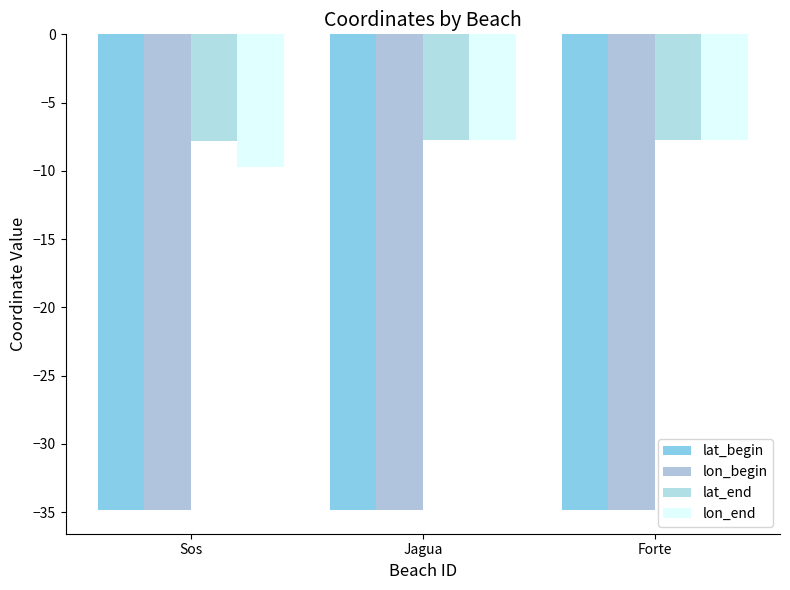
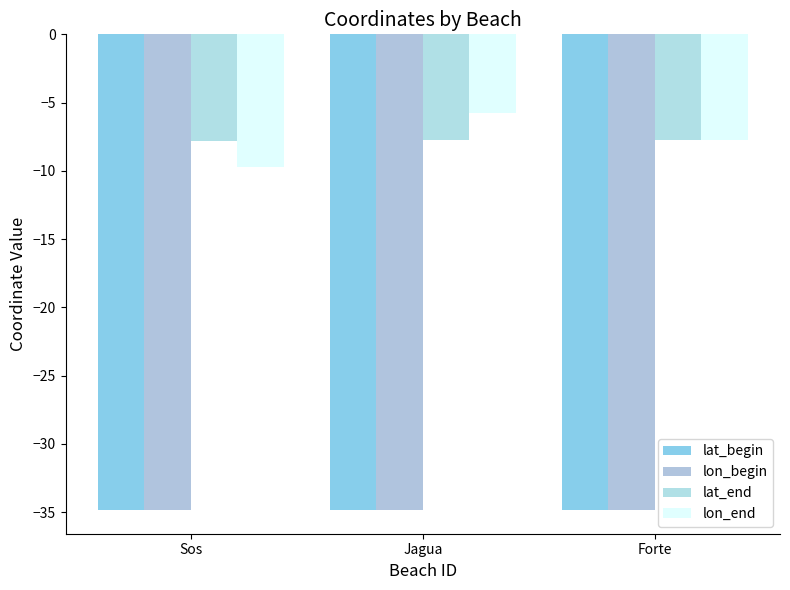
  {
    "lon_end": {
      "Sos": -9.7,
-     "Jagua": -7.7,
+     "Jagua": -5.8,
      "Forte": -7.7
    }
  }
